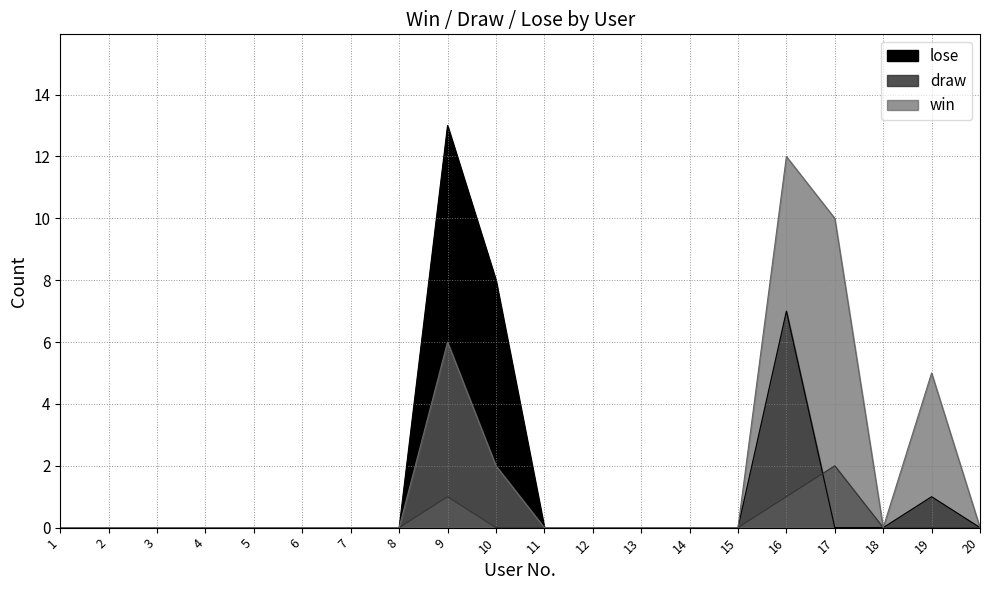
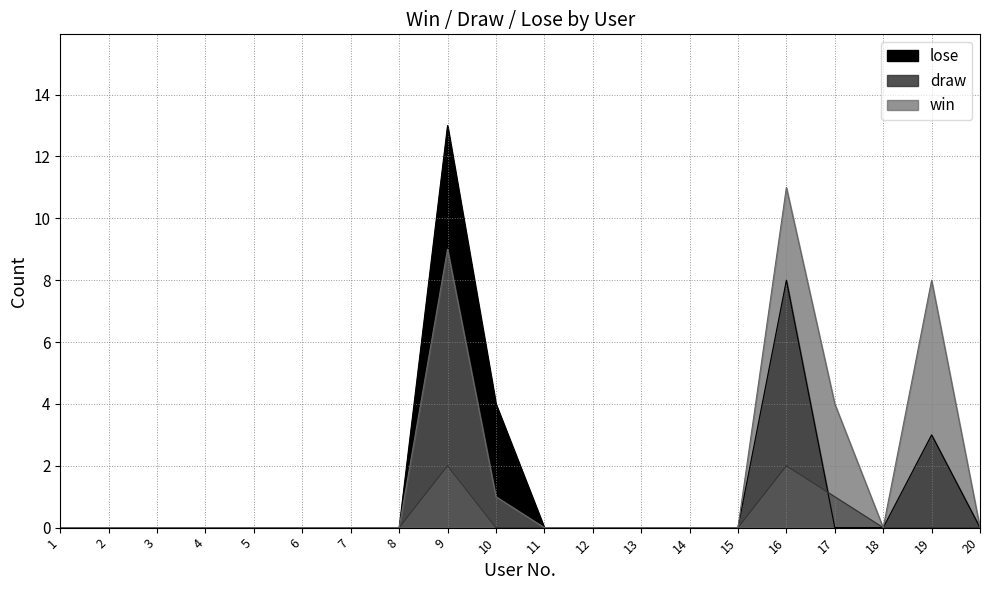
  {
    "lose": {
      "9": 13,
-     "10": 8,
-     "16": 7,
+     "10": 4,
+     "16": 8,
      "17": 0,
-     "19": 1
+     "19": 3
    },
    "draw": {
-     "9": 1,
+     "9": 2,
      "10": 0,
-     "16": 1,
-     "17": 2,
+     "16": 2,
+     "17": 1,
      "19": 0
    },
    "win": {
-     "9": 6,
-     "10": 2,
-     "16": 12,
-     "17": 10,
-     "19": 5
+     "9": 9,
+     "10": 1,
+     "16": 11,
+     "17": 4,
+     "19": 8
    }
  }
